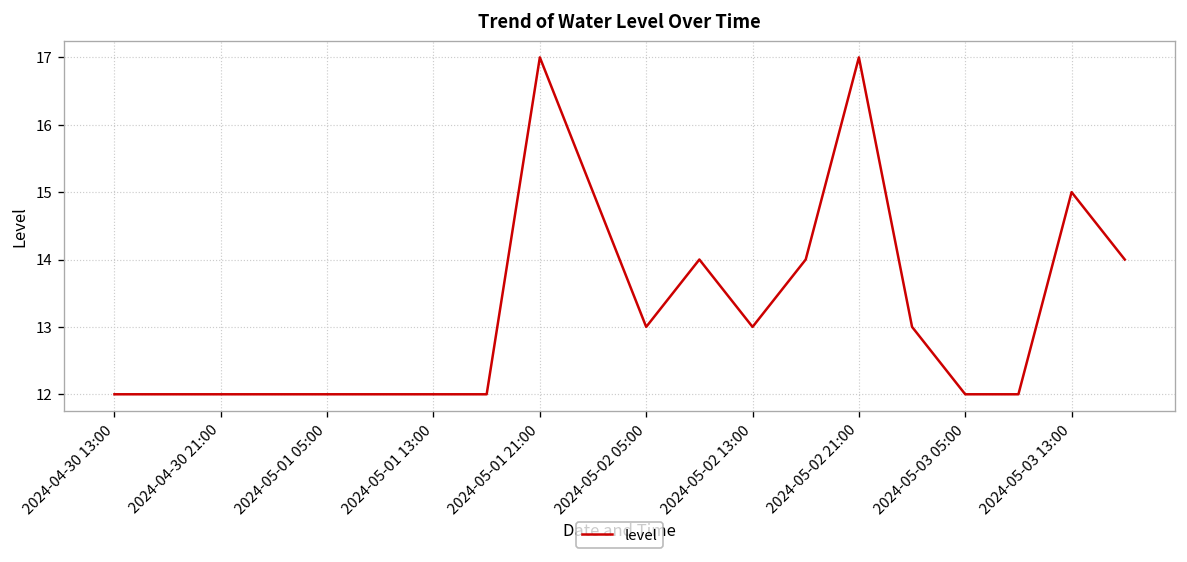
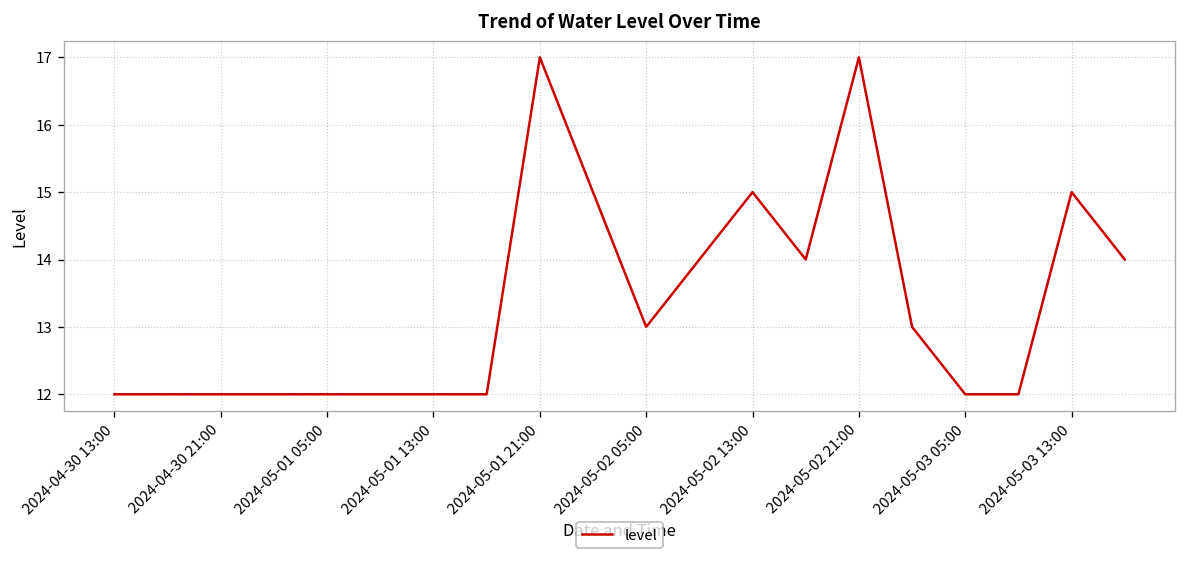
  {
    "2024-04-30 13:00": 12,
    "2024-04-30 21:00": 12,
    "2024-05-01 05:00": 12,
    "2024-05-01 13:00": 12,
    "2024-05-01 21:00": 17,
    "2024-05-02 05:00": 13,
-   "2024-05-02 13:00": 13,
+   "2024-05-02 13:00": 15,
    "2024-05-02 21:00": 17,
    "2024-05-03 05:00": 12,
    "2024-05-03 13:00": 15
  }
